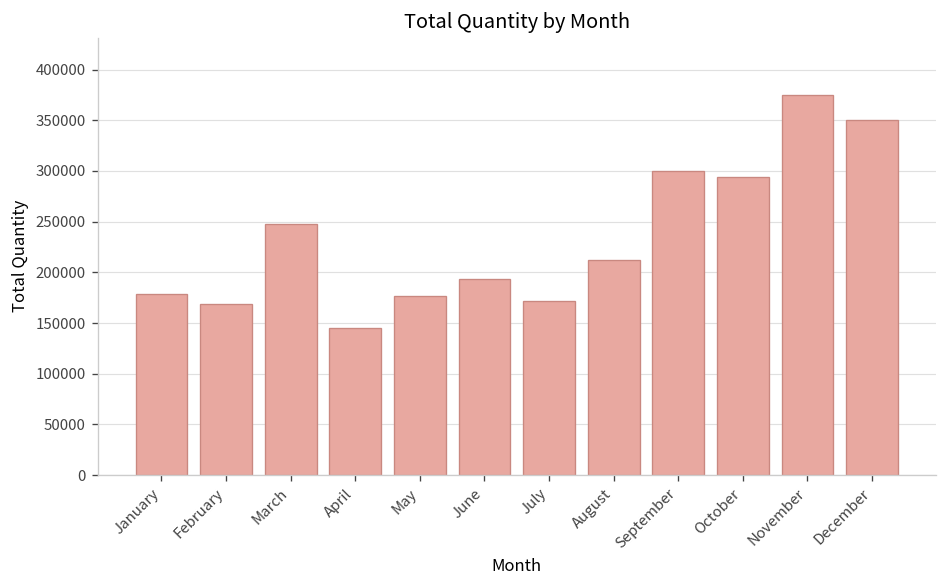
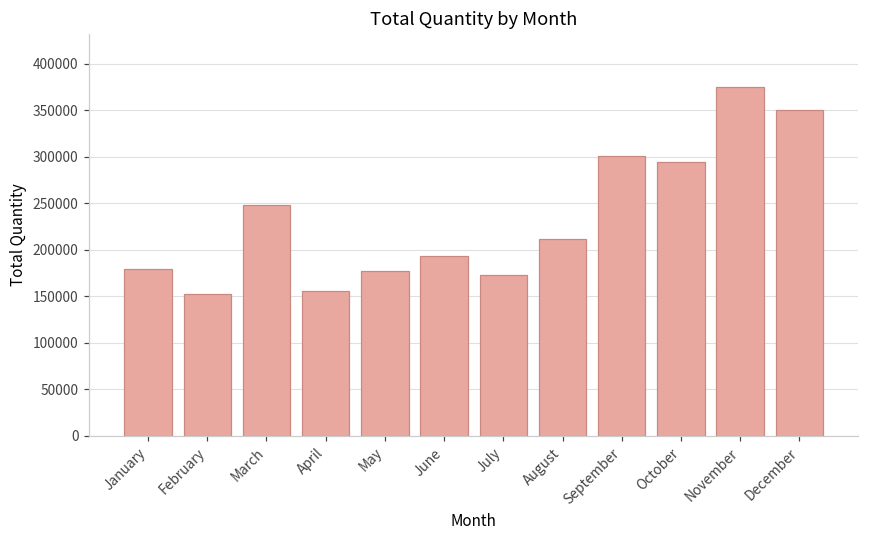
  {
    "January": 180000,
-   "February": 170000,
+   "February": 150000,
    "March": 250000,
-   "April": 140000,
+   "April": 160000,
    "May": 180000,
    "June": 190000,
    "July": 170000,
    "August": 210000,
    "September": 300000,
    "October": 290000,
    "November": 380000,
    "December": 350000
  }
